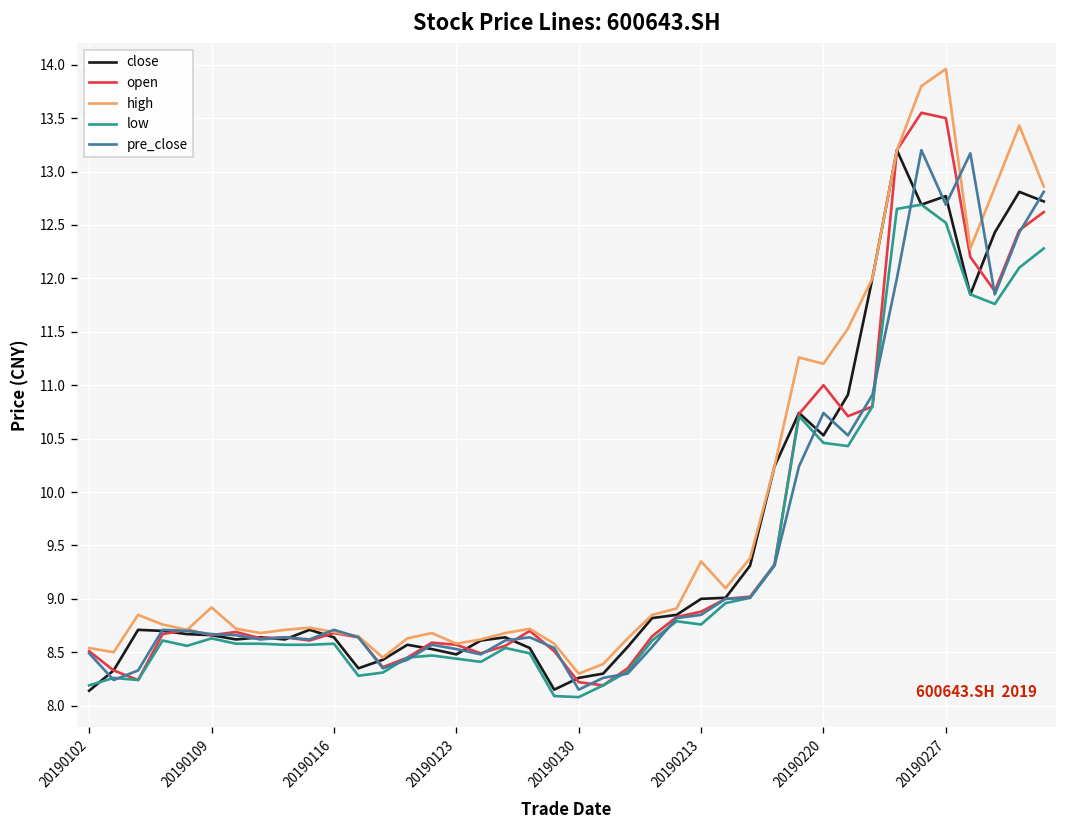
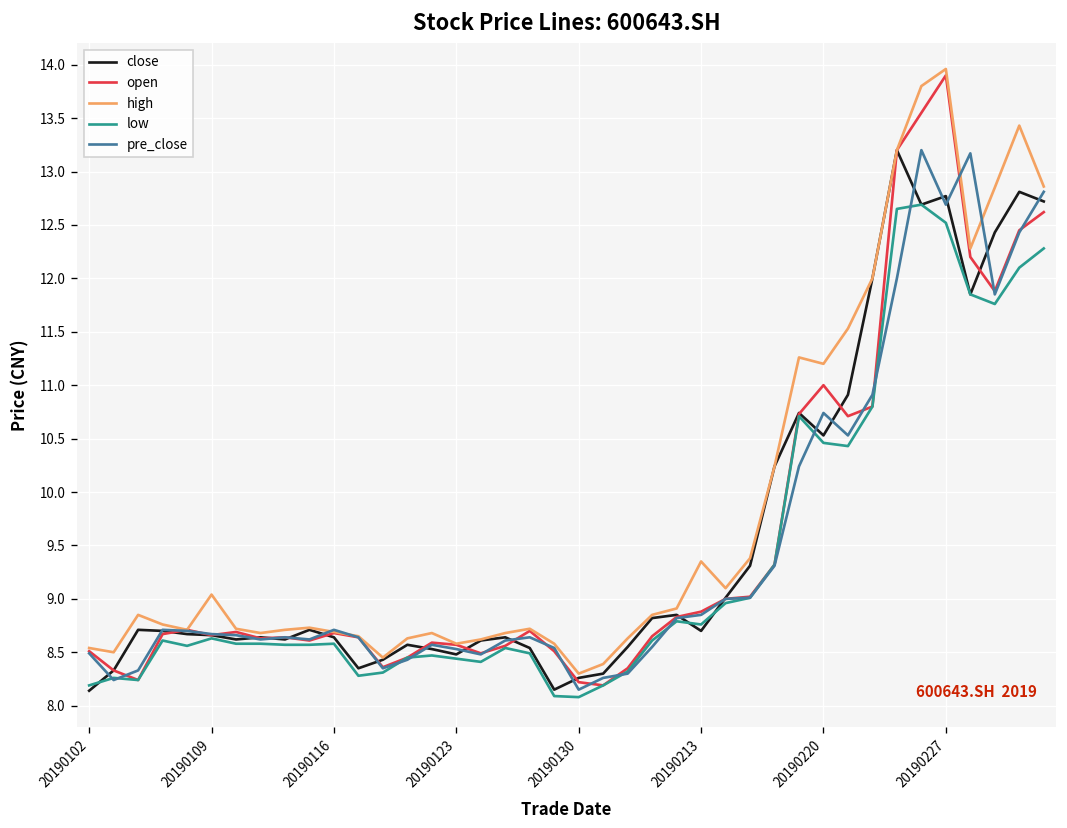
  {
    "close": {
      "20190102": 8.1,
      "20190116": 8.6,
      "20190123": 8.5,
      "20190130": 8.3,
-     "20190213": 9.0,
+     "20190213": 8.7,
      "20190220": 10.5,
      "20190227": 12.8
    },
    "open": {
      "20190130": 8.2,
      "20190213": 8.9,
      "20190220": 11.0,
-     "20190227": 13.5
+     "20190227": 13.9
    },
    "high": {
      "20190102": 8.5,
-     "20190109": 8.9,
+     "20190109": 9.0,
      "20190130": 8.3,
      "20190213": 9.4,
      "20190220": 11.2,
      "20190227": 14.0
    }
  }
